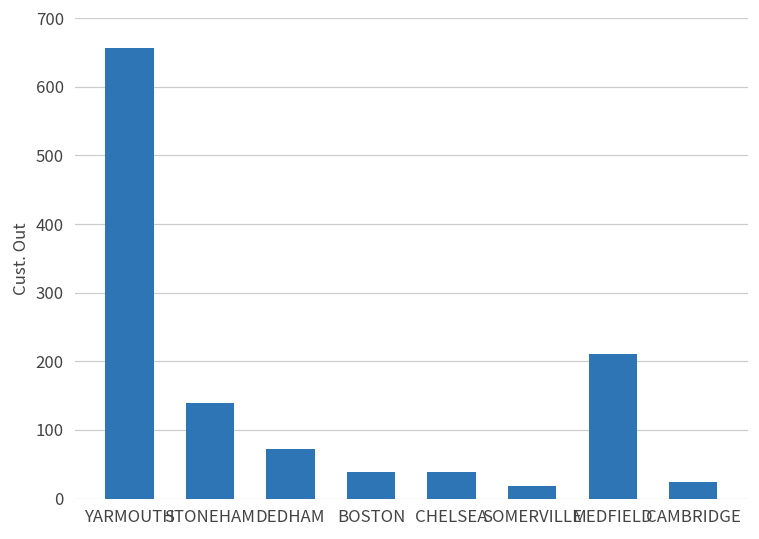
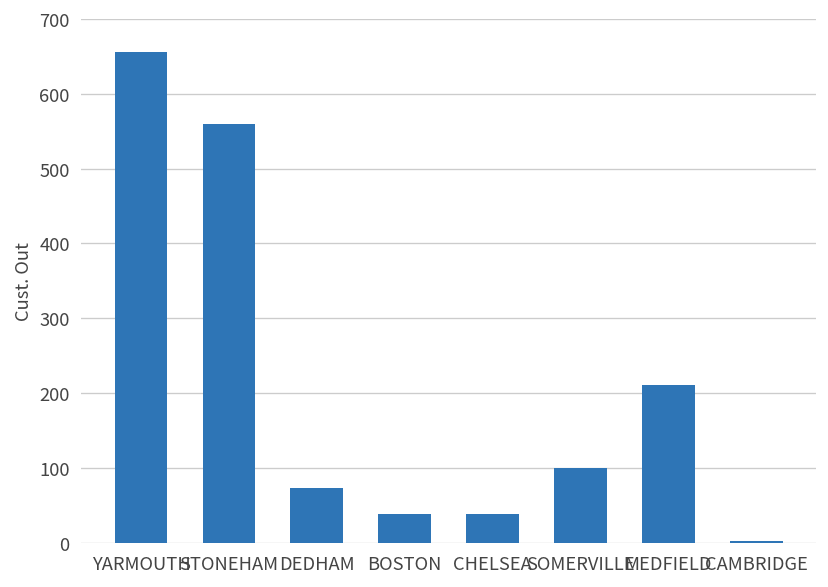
  {
    "YARMOUTH": 660,
-   "STONEHAM": 140,
+   "STONEHAM": 560,
    "DEDHAM": 70,
    "BOSTON": 40,
    "CHELSEA": 40,
-   "SOMERVILLE": 20,
+   "SOMERVILLE": 100,
    "MEDFIELD": 210,
-   "CAMBRIDGE": 20
+   "CAMBRIDGE": 0
  }
